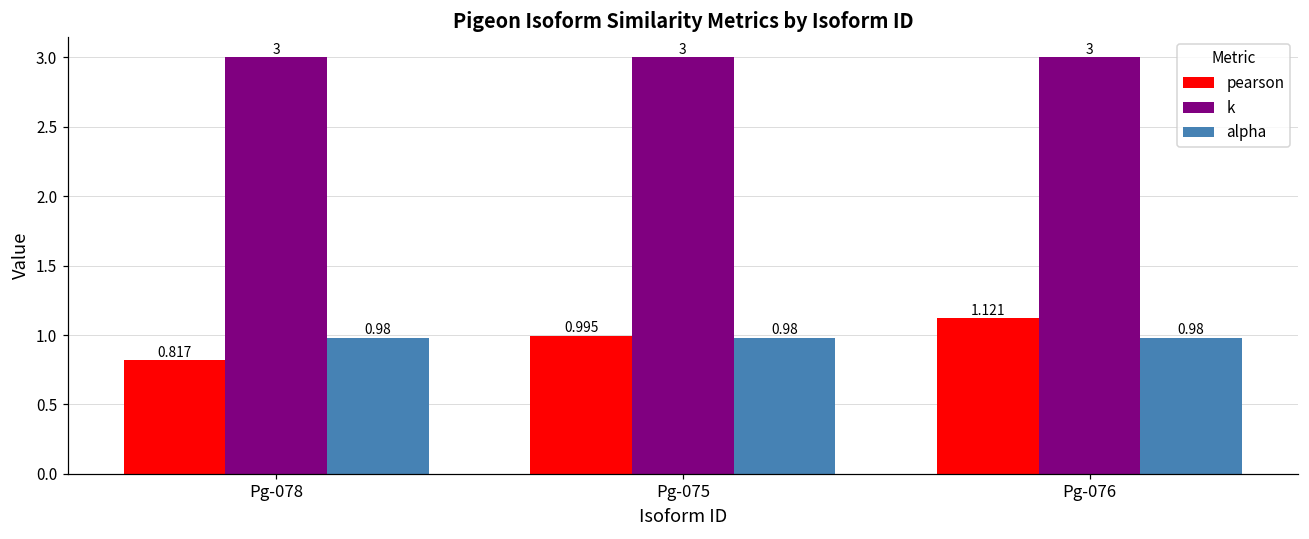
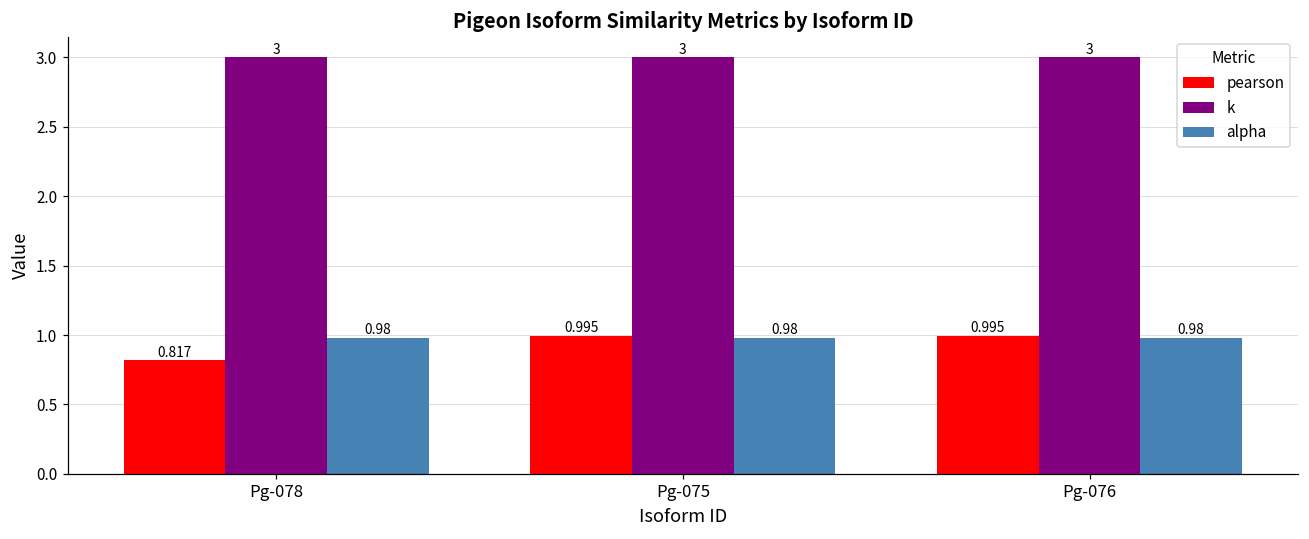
  {
    "pearson": {
      "Pg-078": 0.817,
      "Pg-075": 0.995,
-     "Pg-076": 1.121
+     "Pg-076": 0.995
    },
    "k": {
      "Pg-078": 3,
      "Pg-075": 3,
      "Pg-076": 3
    },
    "alpha": {
      "Pg-078": 0.98,
      "Pg-075": 0.98,
      "Pg-076": 0.98
    }
  }
